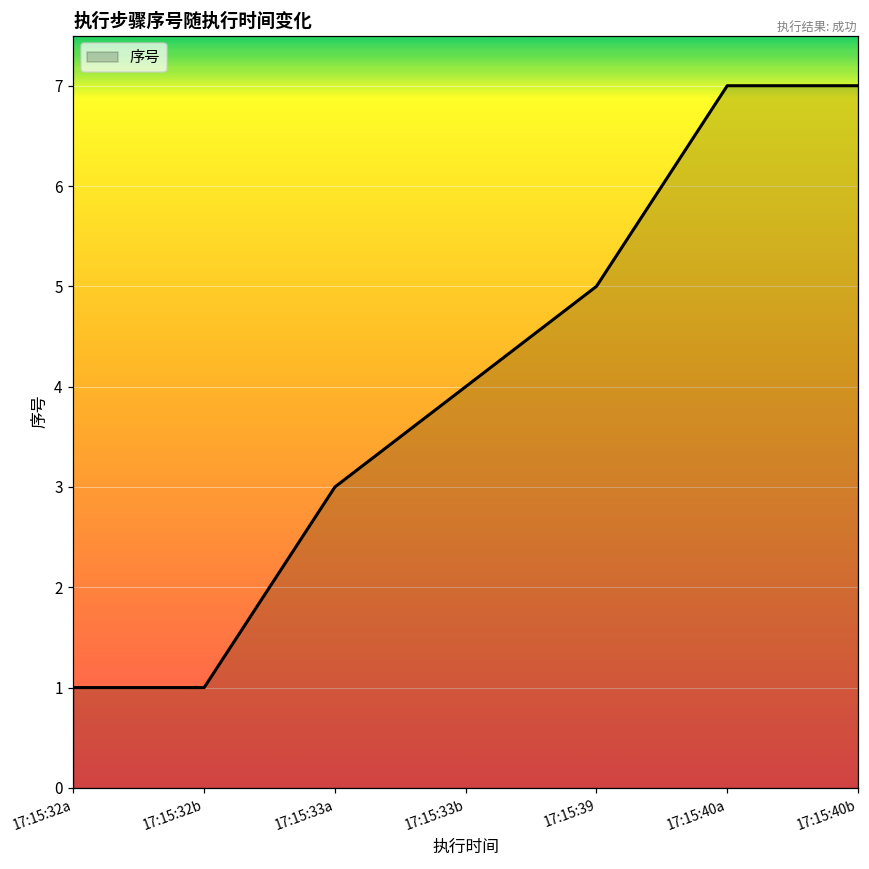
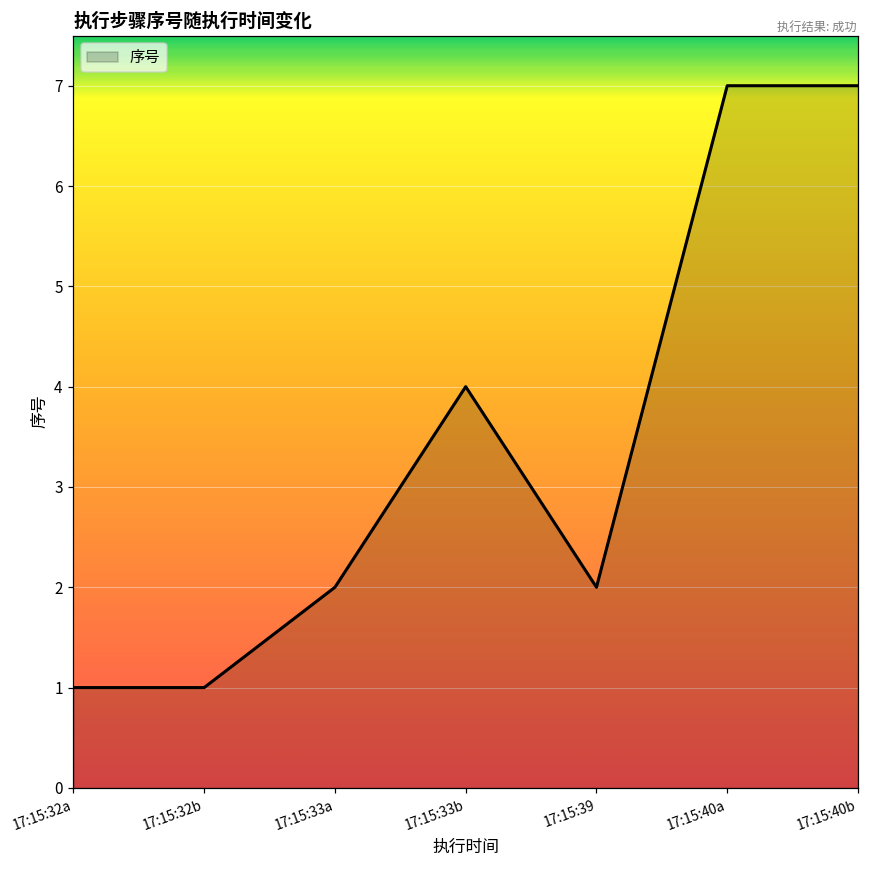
  {
    "17:15:32a": 1,
    "17:15:32b": 1,
-   "17:15:33a": 3,
+   "17:15:33a": 2,
    "17:15:33b": 4,
-   "17:15:39": 5,
+   "17:15:39": 2,
    "17:15:40a": 7,
    "17:15:40b": 7
  }
